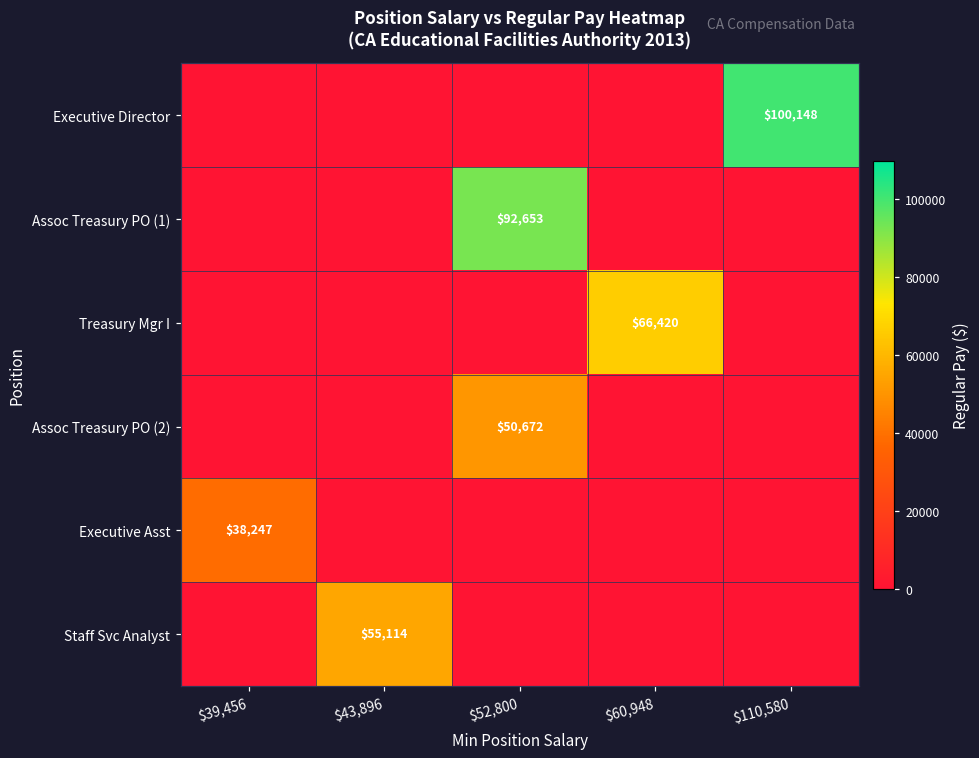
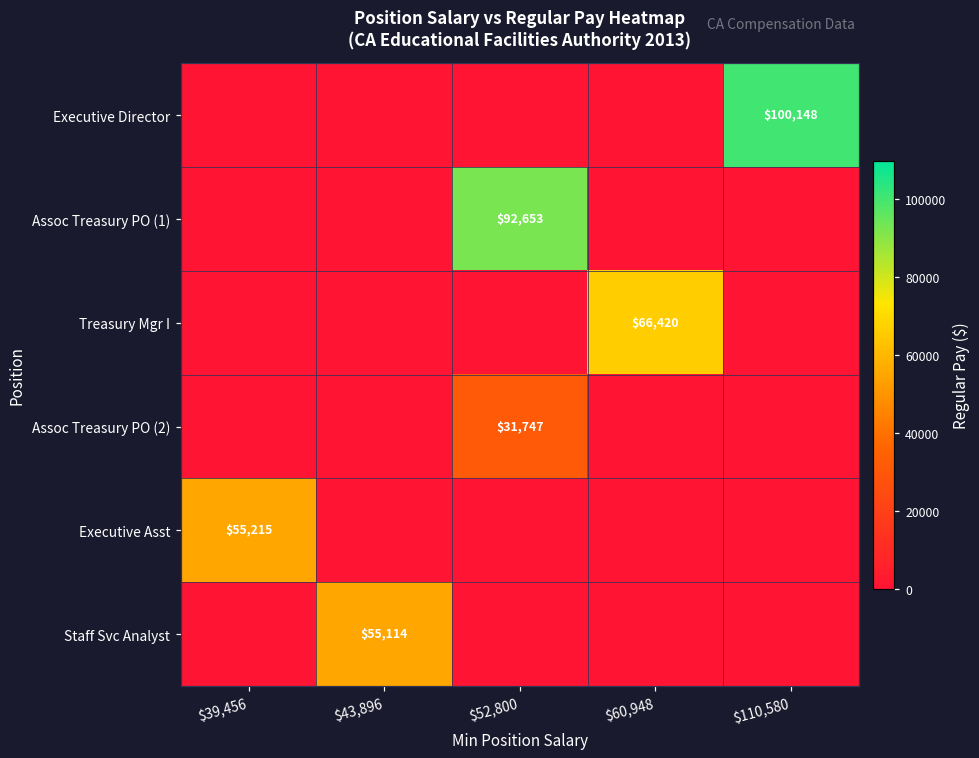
  {
    "Executive Director": {
      "$110,580": "$100,148"
    },
    "Assoc Treasury PO (1)": {
      "$52,800": "$92,653"
    },
    "Treasury Mgr I": {
      "$60,948": "$66,420"
    },
    "Assoc Treasury PO (2)": {
-     "$52,800": "$50,672"
+     "$52,800": "$31,747"
    },
    "Executive Asst": {
-     "$39,456": "$38,247"
+     "$39,456": "$55,215"
    },
    "Staff Svc Analyst": {
      "$43,896": "$55,114"
    }
  }
